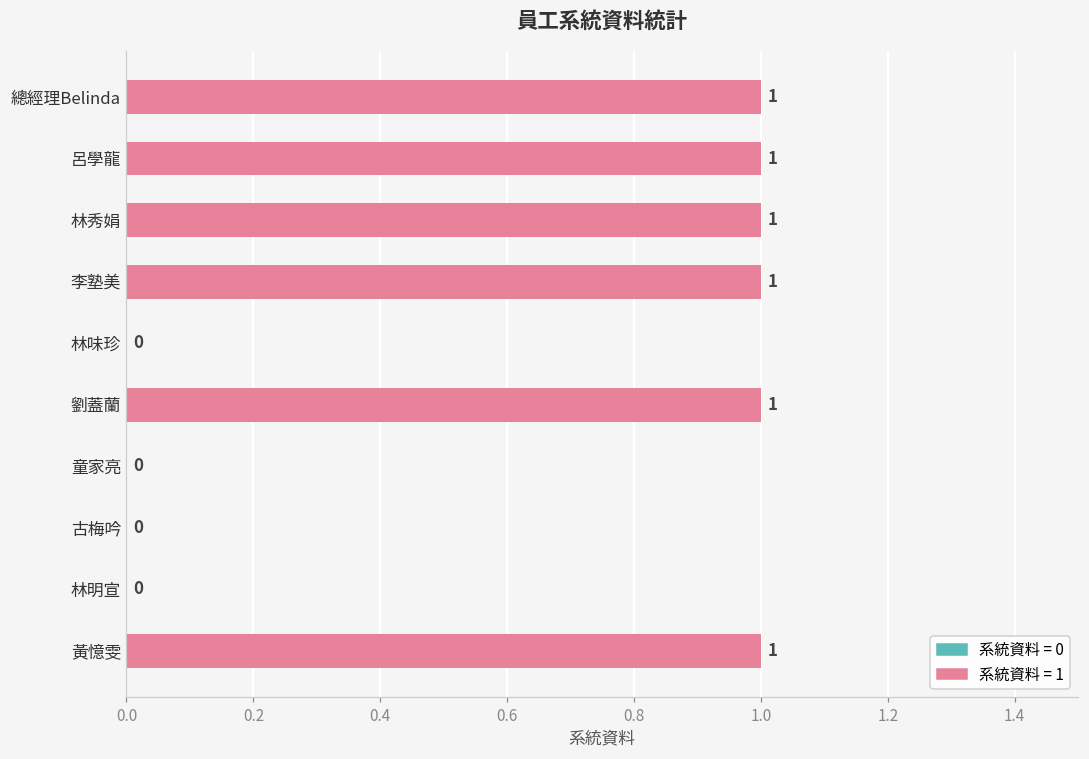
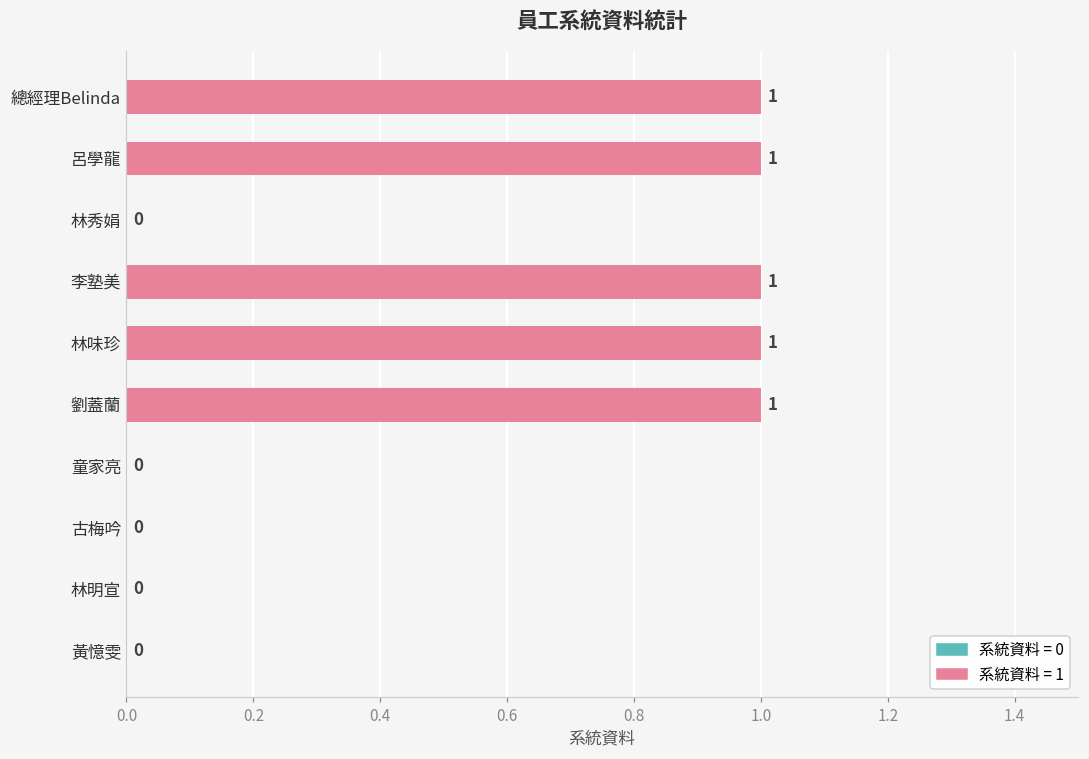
  {
    "總經理Belinda": 1,
    "呂學龍": 1,
-   "林秀娟": 1,
+   "林秀娟": 0,
    "李塾美": 1,
-   "林味珍": 0,
+   "林味珍": 1,
    "劉蓋蘭": 1,
    "童家亮": 0,
    "古梅吟": 0,
    "林明宣": 0,
-   "黃憶雯": 1
+   "黃憶雯": 0
  }
